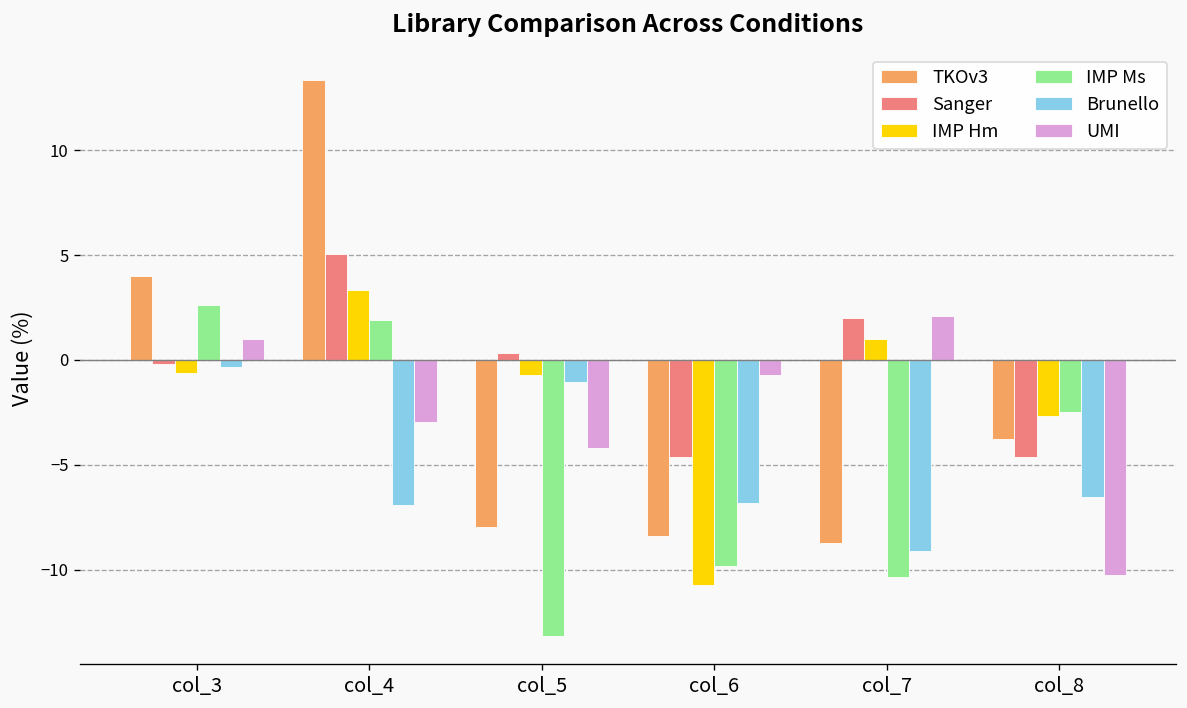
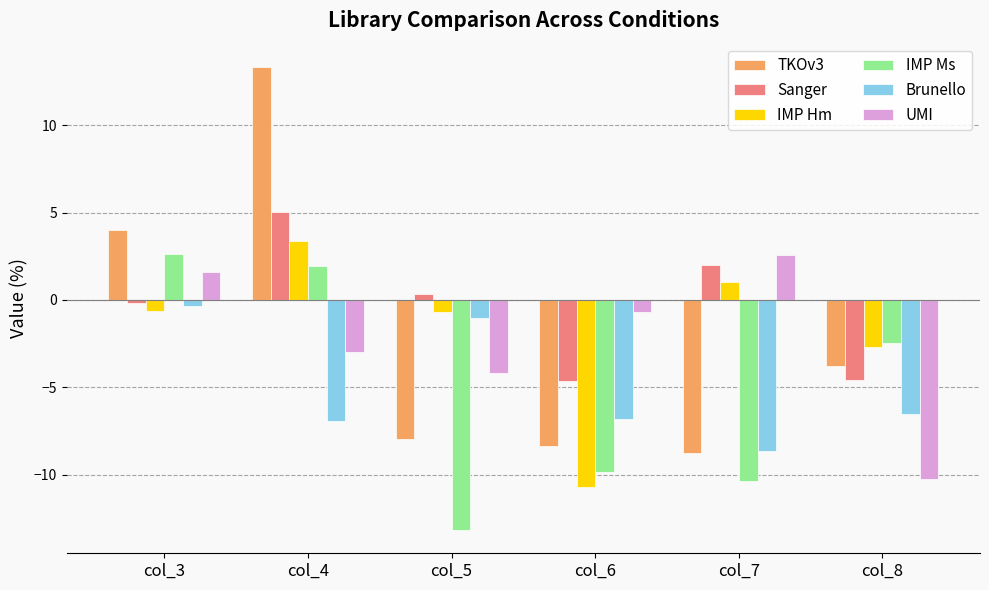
  {
    "IMP Hm": {
      "col_3": -0.6,
      "col_4": 3.4,
      "col_5": -0.7,
      "col_6": -10.7,
      "col_7": 1.0,
      "col_8": -2.7
    },
    "IMP Ms": {
      "col_3": 2.6,
      "col_4": 1.9,
      "col_5": -13.2,
      "col_6": -9.8,
      "col_7": -10.3,
      "col_8": -2.5
    },
    "Brunello": {
      "col_3": -0.3,
      "col_4": -6.9,
      "col_5": -1.0,
      "col_6": -6.8,
-     "col_7": -9.1,
+     "col_7": -8.6,
      "col_8": -6.5
    },
    "UMI": {
-     "col_3": 1.0,
+     "col_3": 1.6,
      "col_4": -3.0,
      "col_5": -4.2,
      "col_6": -0.7,
-     "col_7": 2.1,
+     "col_7": 2.6,
      "col_8": -10.3
    }
  }
